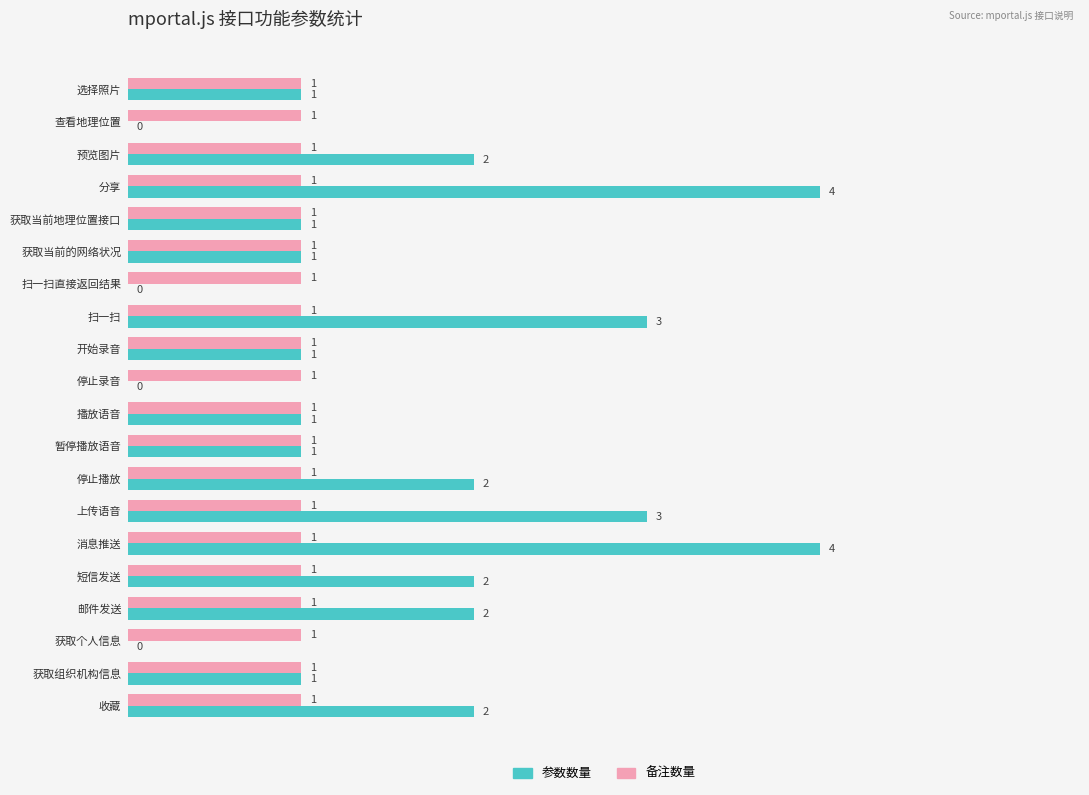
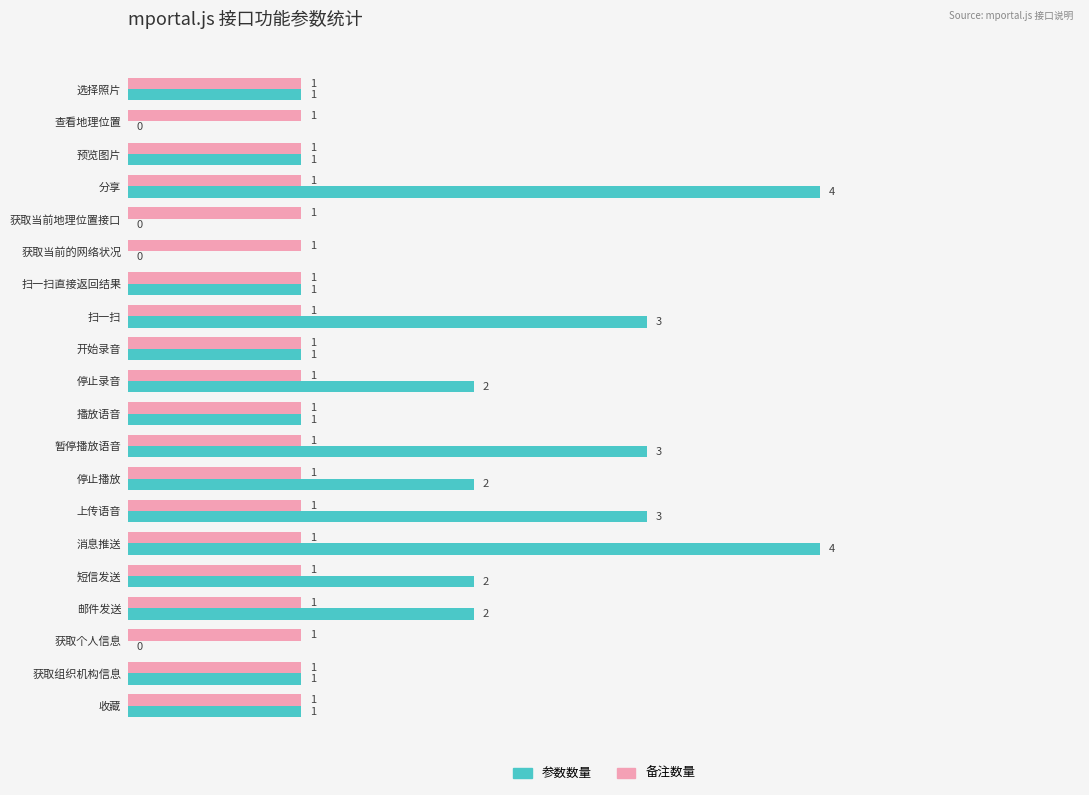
  {
    "参数数量": {
      "选择照片": 1,
      "查看地理位置": 0,
-     "预览图片": 2,
+     "预览图片": 1,
      "分享": 4,
-     "获取当前地理位置接口": 1,
-     "获取当前的网络状况": 1,
-     "扫一扫直接返回结果": 0,
+     "获取当前地理位置接口": 0,
+     "获取当前的网络状况": 0,
+     "扫一扫直接返回结果": 1,
      "扫一扫": 3,
      "开始录音": 1,
-     "停止录音": 0,
+     "停止录音": 2,
      "播放语音": 1,
-     "暂停播放语音": 1,
+     "暂停播放语音": 3,
      "停止播放": 2,
      "上传语音": 3,
      "消息推送": 4,
      "短信发送": 2,
      "邮件发送": 2,
      "获取个人信息": 0,
      "获取组织机构信息": 1,
-     "收藏": 2
+     "收藏": 1
    },
    "备注数量": {
      "选择照片": 1,
      "查看地理位置": 1,
      "预览图片": 1,
      "分享": 1,
      "获取当前地理位置接口": 1,
      "获取当前的网络状况": 1,
      "扫一扫直接返回结果": 1,
      "扫一扫": 1,
      "开始录音": 1,
      "停止录音": 1,
      "播放语音": 1,
      "暂停播放语音": 1,
      "停止播放": 1,
      "上传语音": 1,
      "消息推送": 1,
      "短信发送": 1,
      "邮件发送": 1,
      "获取个人信息": 1,
      "获取组织机构信息": 1,
      "收藏": 1
    }
  }
